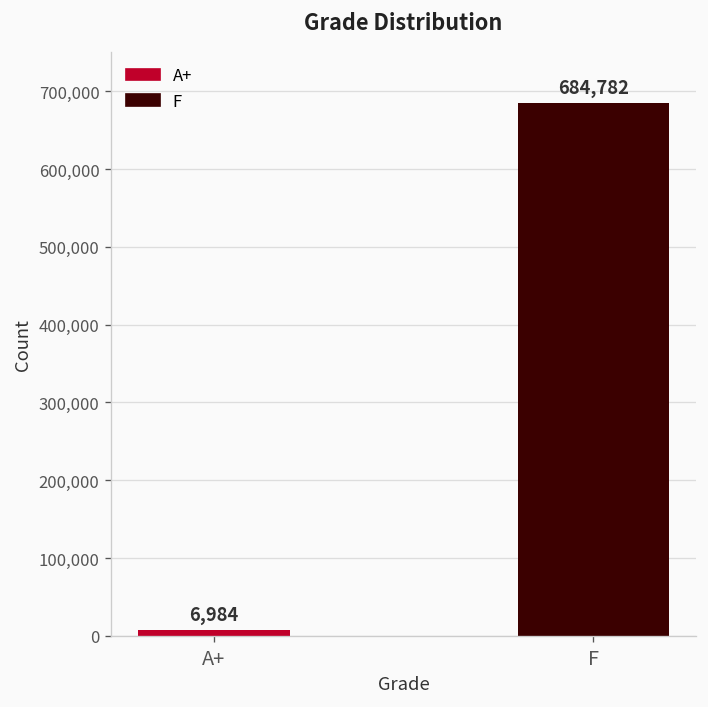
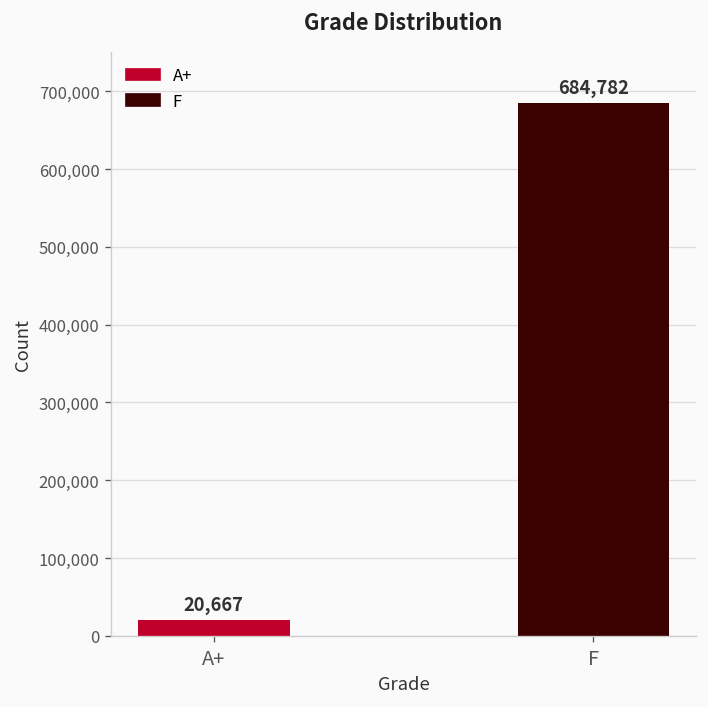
  {
-   "A+": "6,984",
+   "A+": "20,667",
    "F": "684,782"
  }
